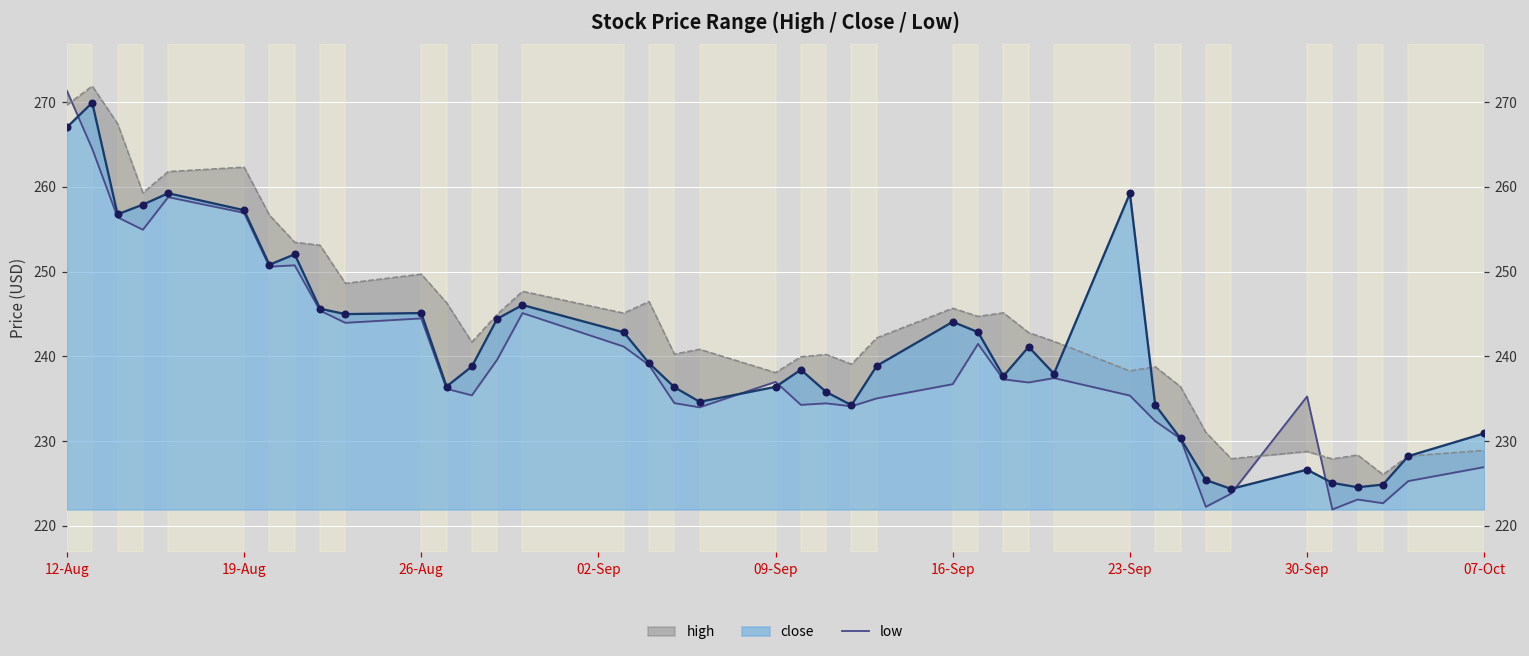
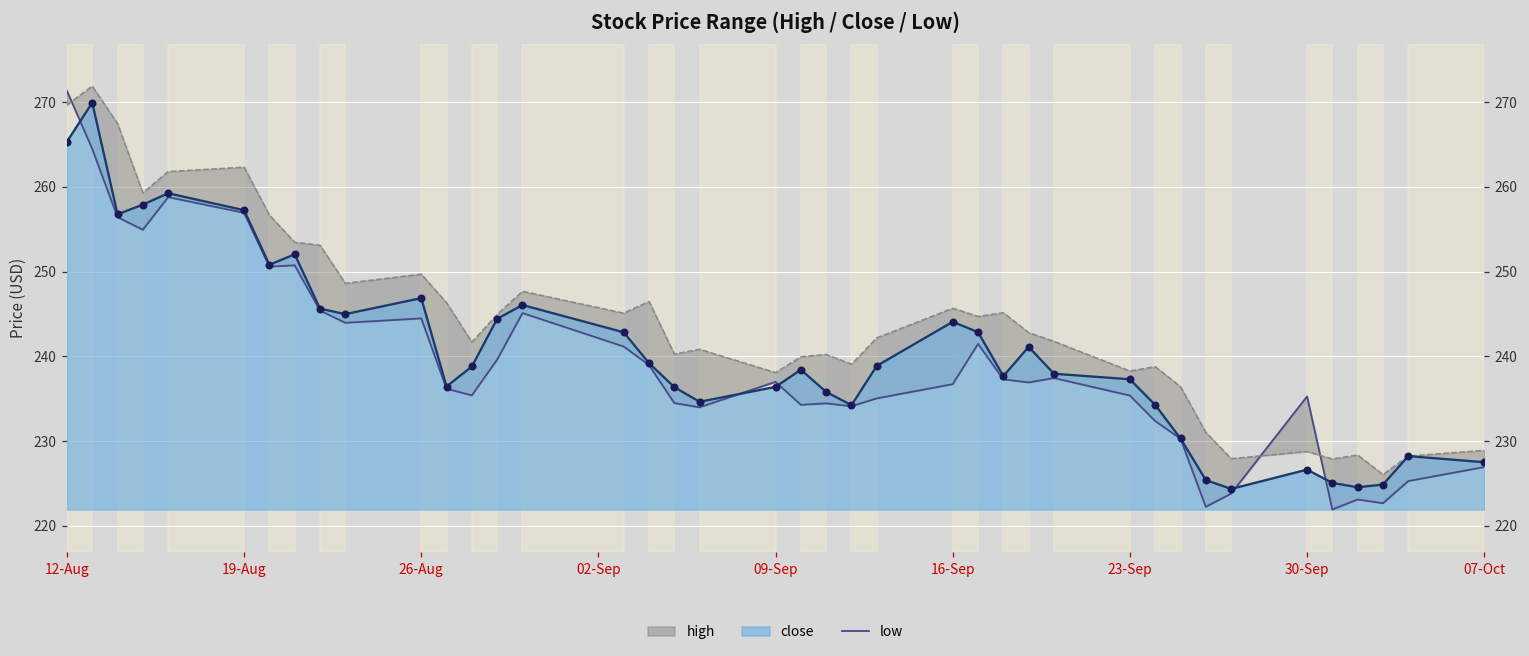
  {
    "low": {
      "26-Aug": 244,
      "09-Sep": 237,
      "16-Sep": 237,
      "23-Sep": 235,
      "07-Oct": 227
    },
    "close": {
-     "12-Aug": 267,
-     "26-Aug": 245,
+     "12-Aug": 265,
+     "26-Aug": 247,
      "09-Sep": 236,
      "16-Sep": 244,
-     "23-Sep": 259,
+     "23-Sep": 237,
      "30-Sep": 227,
-     "07-Oct": 231
+     "07-Oct": 228
    }
  }
